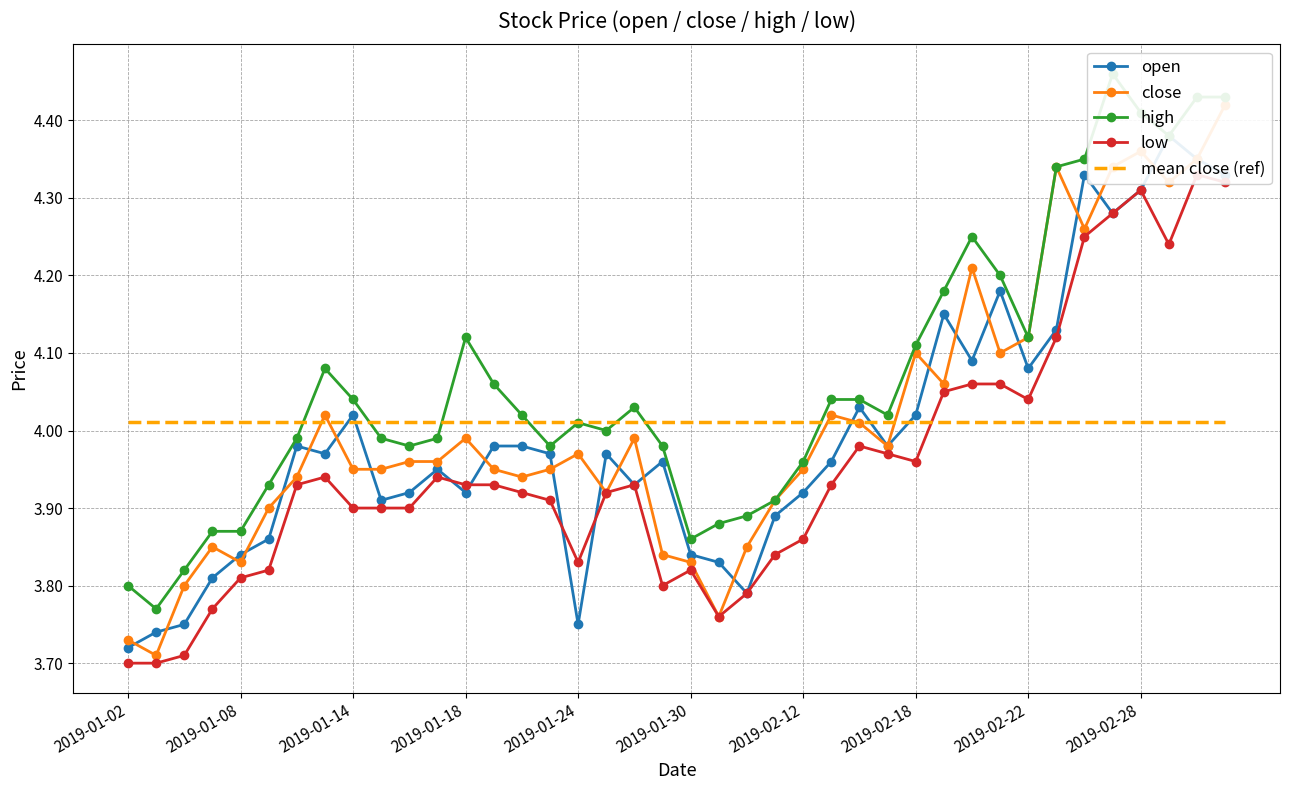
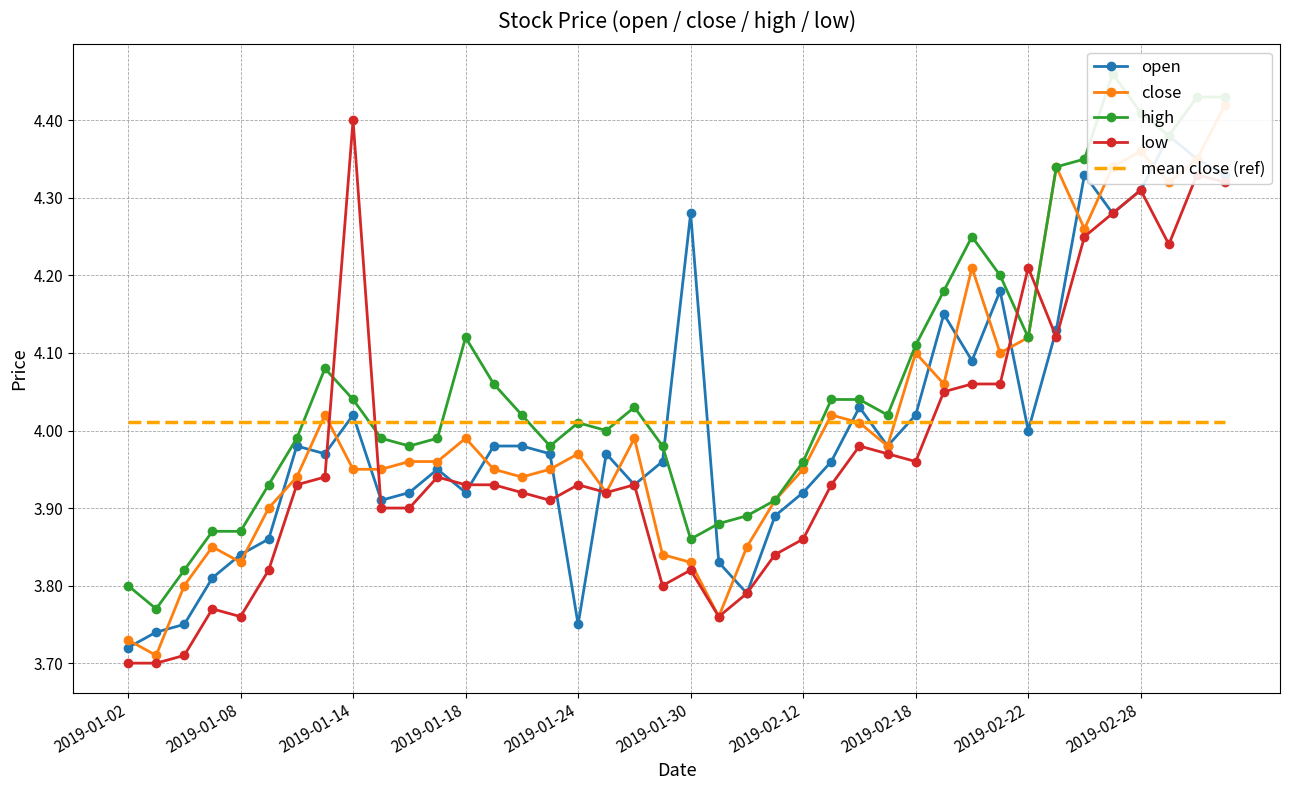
  {
    "open": {
      "2019-01-02": 3.72,
      "2019-01-08": 3.84,
      "2019-01-14": 4.02,
      "2019-01-18": 3.92,
      "2019-01-24": 3.75,
-     "2019-01-30": 3.84,
+     "2019-01-30": 4.28,
      "2019-02-12": 3.92,
      "2019-02-18": 4.02,
-     "2019-02-22": 4.08
+     "2019-02-22": 4.00
    },
    "high": {
      "2019-01-02": 3.80,
      "2019-01-08": 3.87,
      "2019-01-14": 4.04,
      "2019-01-18": 4.12,
      "2019-01-30": 3.86,
      "2019-02-12": 3.96,
      "2019-02-18": 4.11
    },
    "low": {
      "2019-01-02": 3.70,
-     "2019-01-08": 3.81,
-     "2019-01-14": 3.9,
+     "2019-01-08": 3.76,
+     "2019-01-14": 4.4,
      "2019-01-18": 3.93,
-     "2019-01-24": 3.83,
+     "2019-01-24": 3.93,
      "2019-01-30": 3.82,
      "2019-02-12": 3.86,
      "2019-02-18": 3.96,
-     "2019-02-22": 4.04
+     "2019-02-22": 4.21
    }
  }
